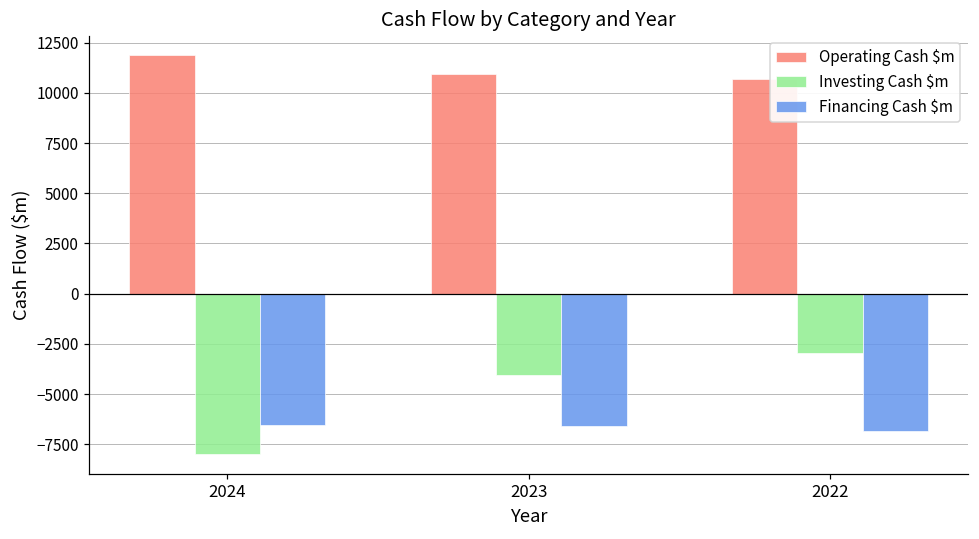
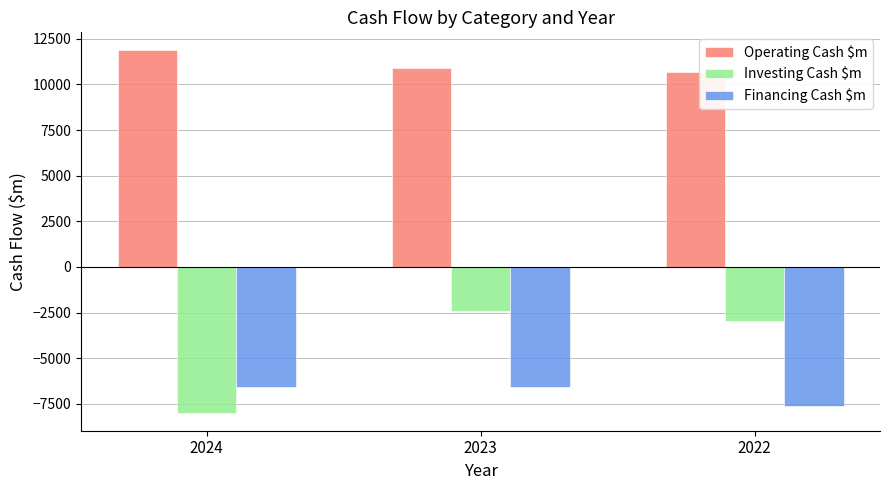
  {
    "Operating Cash $m": {
      "2024": 11900,
      "2023": 10900,
      "2022": 10700
    },
    "Investing Cash $m": {
      "2024": -8000,
-     "2023": -4100,
+     "2023": -2400,
      "2022": -3000
    },
    "Financing Cash $m": {
      "2024": -6600,
      "2023": -6600,
-     "2022": -6800
+     "2022": -7600
    }
  }
